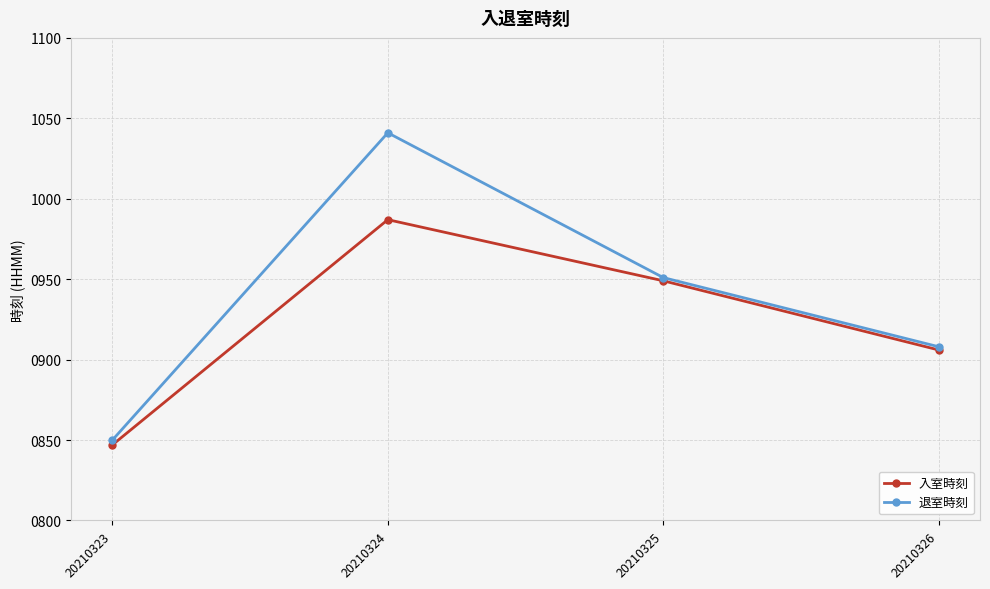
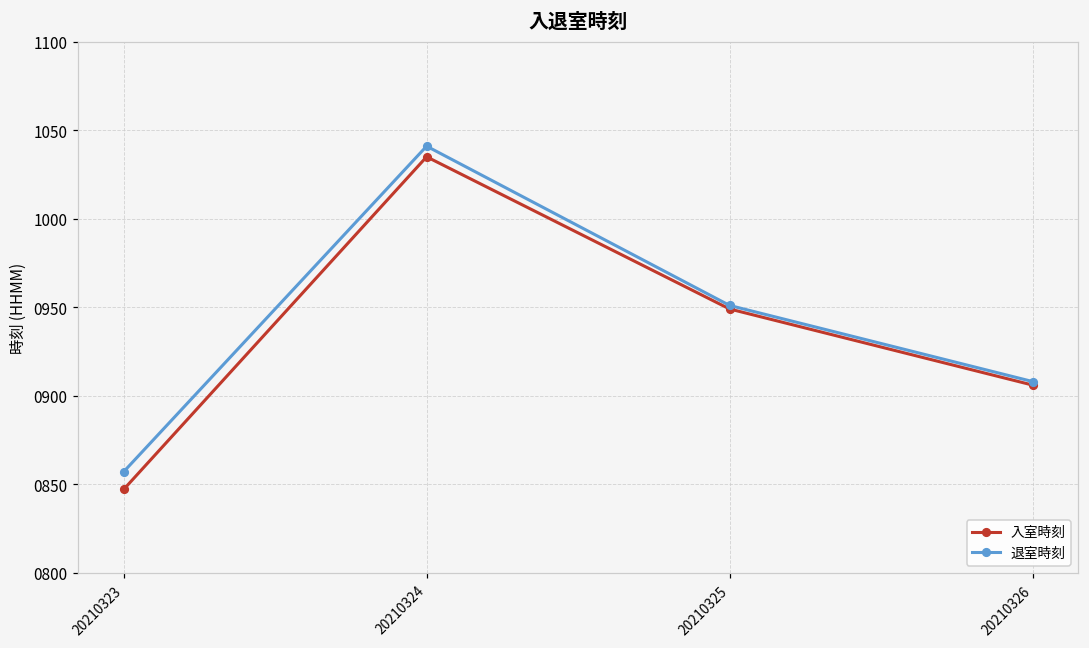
  {
    "入室時刻": {
      "20210323": 847,
-     "20210324": 987,
+     "20210324": 1035,
      "20210325": 949,
      "20210326": 906
    },
    "退室時刻": {
-     "20210323": 850,
+     "20210323": 857,
      "20210324": 1041,
      "20210325": 951,
      "20210326": 908
    }
  }
